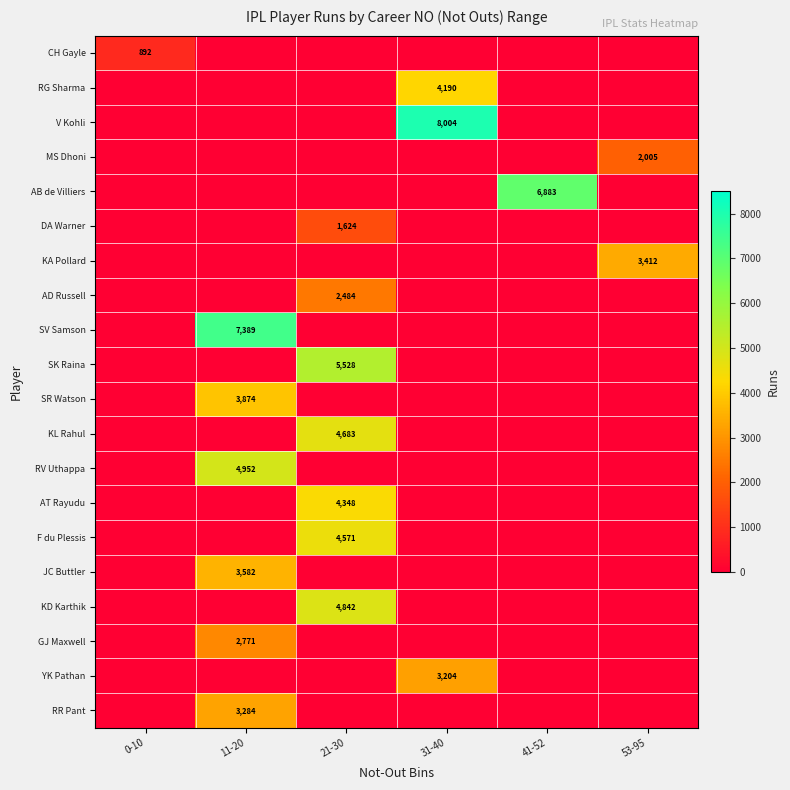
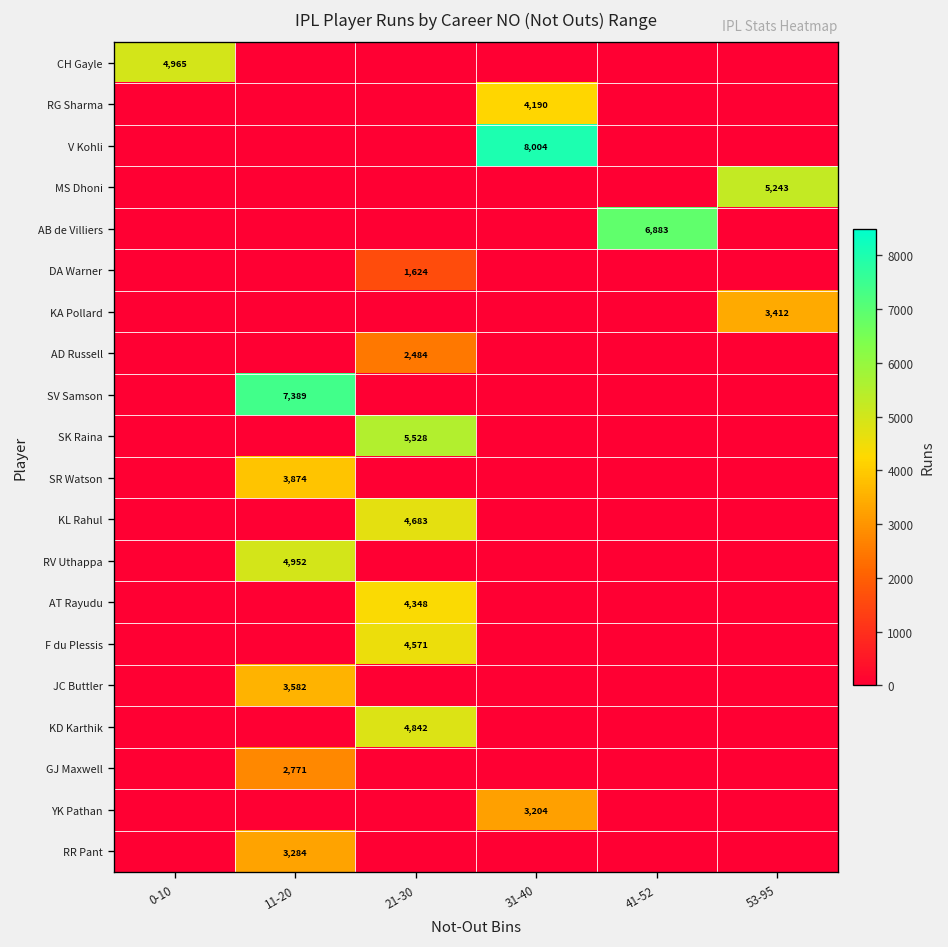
  {
    "CH Gayle": {
-     "0-10": "892"
+     "0-10": "4,965"
    },
    "RG Sharma": {
      "31-40": "4,190"
    },
    "V Kohli": {
      "31-40": "8,004"
    },
    "MS Dhoni": {
-     "53-95": "2,005"
+     "53-95": "5,243"
    },
    "AB de Villiers": {
      "41-52": "6,883"
    },
    "DA Warner": {
      "21-30": "1,624"
    },
    "KA Pollard": {
      "53-95": "3,412"
    },
    "AD Russell": {
      "21-30": "2,484"
    },
    "SV Samson": {
      "11-20": "7,389"
    },
    "SK Raina": {
      "21-30": "5,528"
    },
    "SR Watson": {
      "11-20": "3,874"
    },
    "KL Rahul": {
      "21-30": "4,683"
    },
    "RV Uthappa": {
      "11-20": "4,952"
    },
    "AT Rayudu": {
      "21-30": "4,348"
    },
    "F du Plessis": {
      "21-30": "4,571"
    },
    "JC Buttler": {
      "11-20": "3,582"
    },
    "KD Karthik": {
      "21-30": "4,842"
    },
    "GJ Maxwell": {
      "11-20": "2,771"
    },
    "YK Pathan": {
      "31-40": "3,204"
    },
    "RR Pant": {
      "11-20": "3,284"
    }
  }
